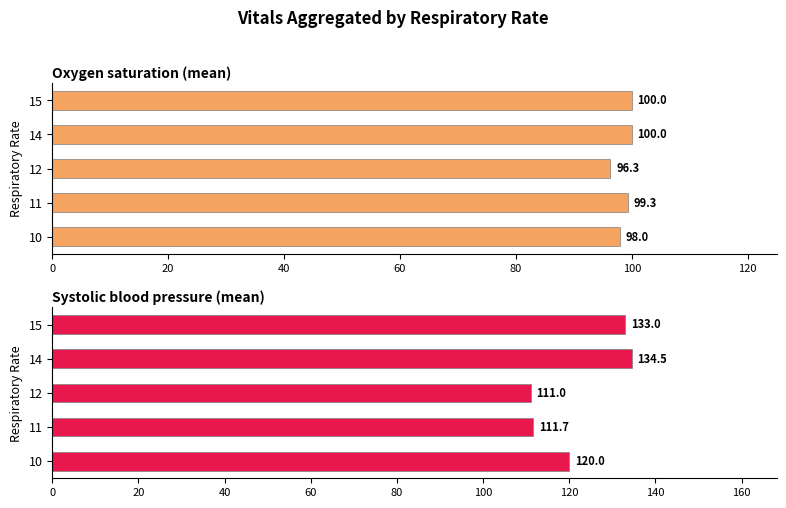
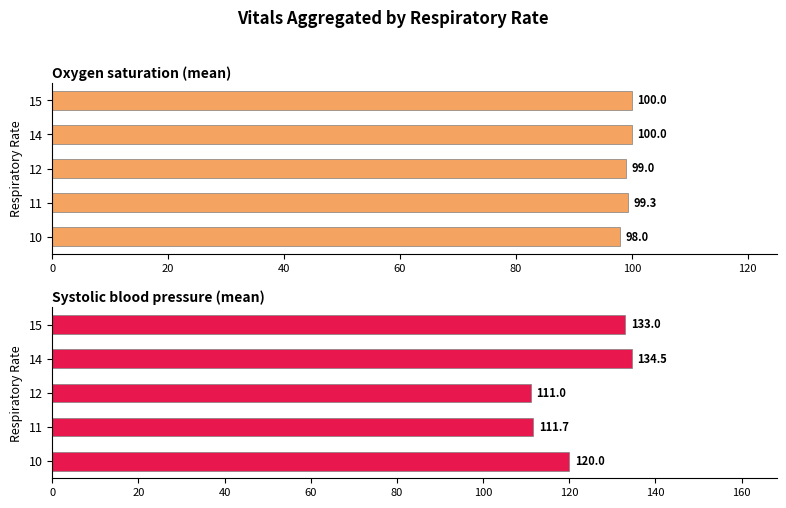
  {
    "Oxygen saturation (mean)": {
      "15": 100.0,
      "14": 100.0,
-     "12": 96.3,
+     "12": 99.0,
      "11": 99.3,
      "10": 98.0
    },
    "Systolic blood pressure (mean)": {
      "15": 133.0,
      "14": 134.5,
      "12": 111.0,
      "11": 111.7,
      "10": 120.0
    }
  }
